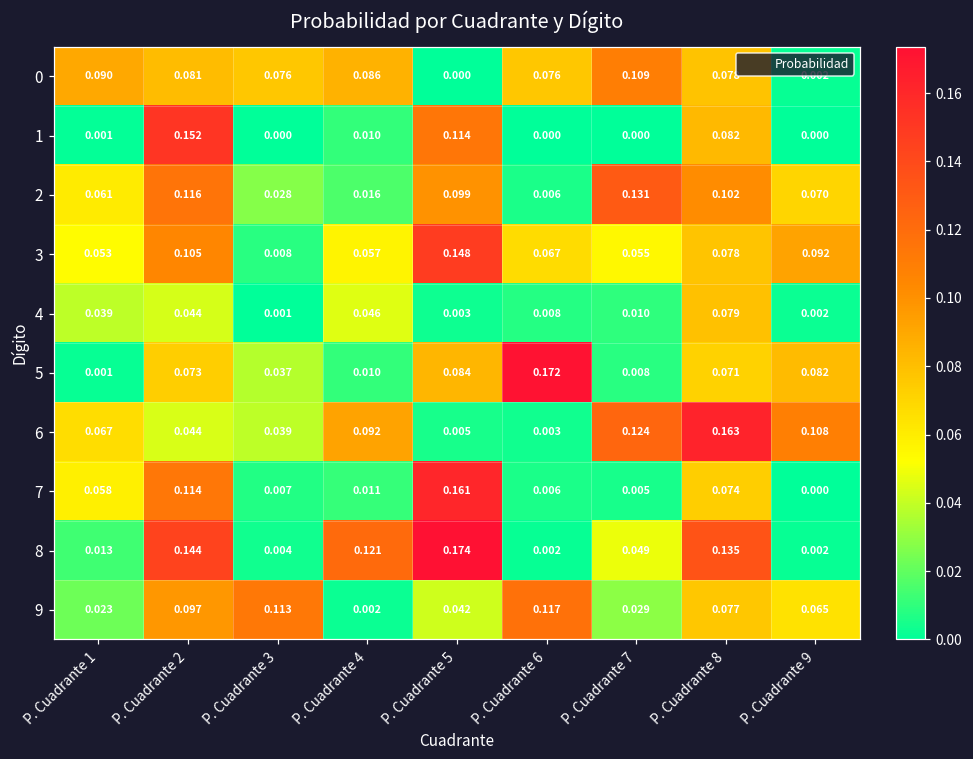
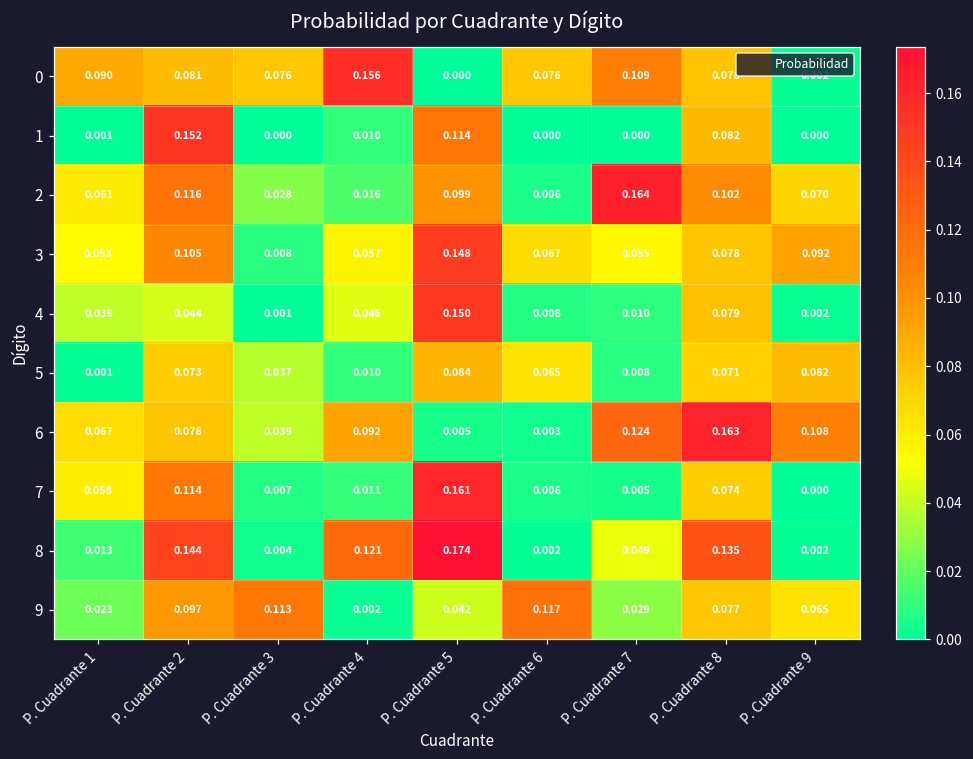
  {
    "0": {
      "P. Cuadrante 1": 0.090,
      "P. Cuadrante 2": 0.081,
      "P. Cuadrante 3": 0.076,
-     "P. Cuadrante 4": 0.086,
+     "P. Cuadrante 4": 0.156,
      "P. Cuadrante 5": 0.000,
      "P. Cuadrante 6": 0.076,
      "P. Cuadrante 7": 0.109
    },
    "1": {
      "P. Cuadrante 1": 0.001,
      "P. Cuadrante 2": 0.152,
      "P. Cuadrante 3": 0.000,
      "P. Cuadrante 4": 0.010,
      "P. Cuadrante 5": 0.114,
      "P. Cuadrante 6": 0.000,
      "P. Cuadrante 7": 0.000,
      "P. Cuadrante 8": 0.082,
      "P. Cuadrante 9": 0.000
    },
    "2": {
      "P. Cuadrante 1": 0.061,
      "P. Cuadrante 2": 0.116,
      "P. Cuadrante 3": 0.028,
      "P. Cuadrante 4": 0.016,
      "P. Cuadrante 5": 0.099,
      "P. Cuadrante 6": 0.006,
-     "P. Cuadrante 7": 0.131,
+     "P. Cuadrante 7": 0.164,
      "P. Cuadrante 8": 0.102,
      "P. Cuadrante 9": 0.070
    },
    "3": {
      "P. Cuadrante 1": 0.053,
      "P. Cuadrante 2": 0.105,
      "P. Cuadrante 3": 0.008,
      "P. Cuadrante 4": 0.057,
      "P. Cuadrante 5": 0.148,
      "P. Cuadrante 6": 0.067,
      "P. Cuadrante 7": 0.055,
      "P. Cuadrante 8": 0.078,
      "P. Cuadrante 9": 0.092
    },
    "4": {
      "P. Cuadrante 1": 0.039,
      "P. Cuadrante 2": 0.044,
      "P. Cuadrante 3": 0.001,
      "P. Cuadrante 4": 0.046,
-     "P. Cuadrante 5": 0.003,
+     "P. Cuadrante 5": 0.150,
      "P. Cuadrante 6": 0.008,
      "P. Cuadrante 7": 0.010,
      "P. Cuadrante 8": 0.079,
      "P. Cuadrante 9": 0.002
    },
    "5": {
      "P. Cuadrante 1": 0.001,
      "P. Cuadrante 2": 0.073,
      "P. Cuadrante 3": 0.037,
      "P. Cuadrante 4": 0.010,
      "P. Cuadrante 5": 0.084,
-     "P. Cuadrante 6": 0.172,
+     "P. Cuadrante 6": 0.065,
      "P. Cuadrante 7": 0.008,
      "P. Cuadrante 8": 0.071,
      "P. Cuadrante 9": 0.082
    },
    "6": {
      "P. Cuadrante 1": 0.067,
-     "P. Cuadrante 2": 0.044,
+     "P. Cuadrante 2": 0.078,
      "P. Cuadrante 3": 0.039,
      "P. Cuadrante 4": 0.092,
      "P. Cuadrante 5": 0.005,
      "P. Cuadrante 6": 0.003,
      "P. Cuadrante 7": 0.124,
      "P. Cuadrante 8": 0.163,
      "P. Cuadrante 9": 0.108
    },
    "7": {
      "P. Cuadrante 1": 0.058,
      "P. Cuadrante 2": 0.114,
      "P. Cuadrante 3": 0.007,
      "P. Cuadrante 4": 0.011,
      "P. Cuadrante 5": 0.161,
      "P. Cuadrante 6": 0.006,
      "P. Cuadrante 7": 0.005,
      "P. Cuadrante 8": 0.074,
      "P. Cuadrante 9": 0.000
    },
    "8": {
      "P. Cuadrante 1": 0.013,
      "P. Cuadrante 2": 0.144,
      "P. Cuadrante 3": 0.004,
      "P. Cuadrante 4": 0.121,
      "P. Cuadrante 5": 0.174,
      "P. Cuadrante 6": 0.002,
      "P. Cuadrante 7": 0.049,
      "P. Cuadrante 8": 0.135,
      "P. Cuadrante 9": 0.002
    },
    "9": {
      "P. Cuadrante 1": 0.023,
      "P. Cuadrante 2": 0.097,
      "P. Cuadrante 3": 0.113,
      "P. Cuadrante 4": 0.002,
      "P. Cuadrante 5": 0.042,
      "P. Cuadrante 6": 0.117,
      "P. Cuadrante 7": 0.029,
      "P. Cuadrante 8": 0.077,
      "P. Cuadrante 9": 0.065
    }
  }
